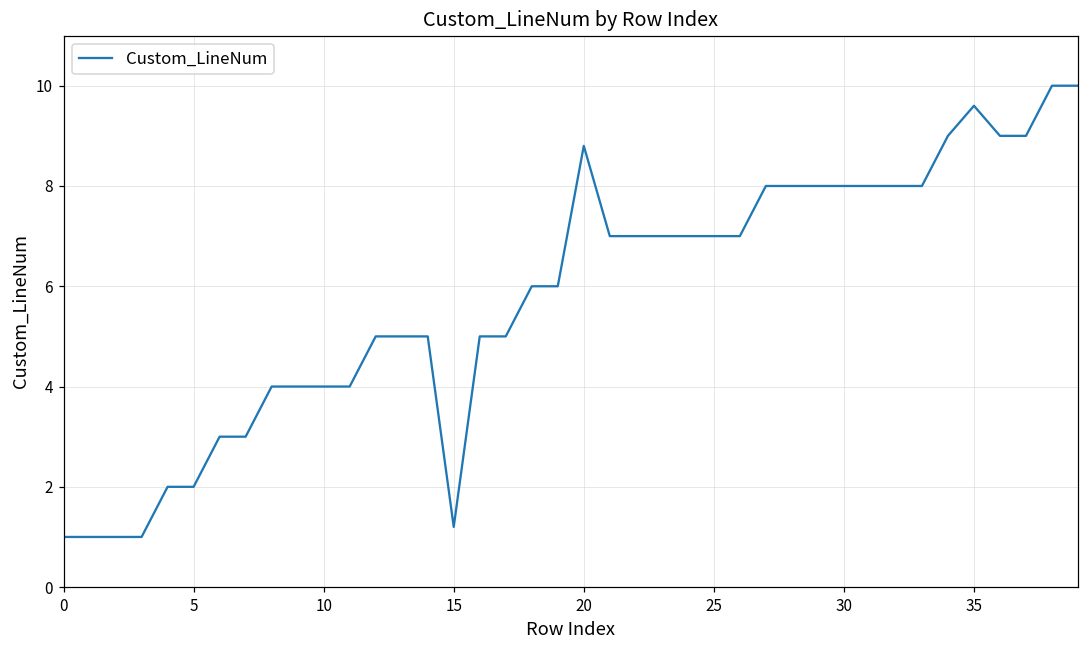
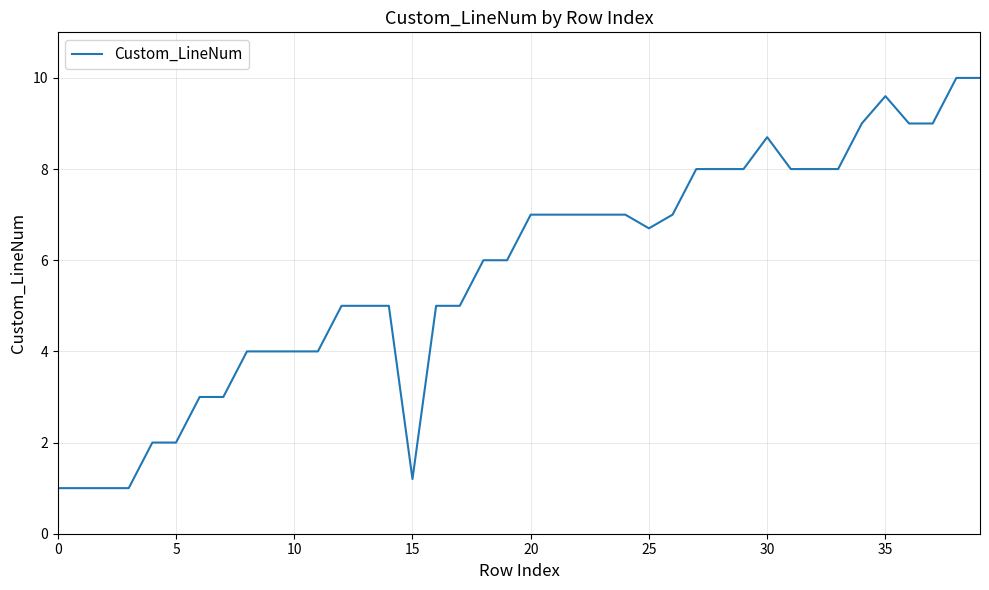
  {
    "0": 1.0,
    "5": 2.0,
    "10": 4.0,
    "15": 1.2,
-   "20": 8.8,
-   "25": 7.0,
-   "30": 8.0,
+   "20": 7.0,
+   "25": 6.7,
+   "30": 8.7,
    "35": 9.6
  }
